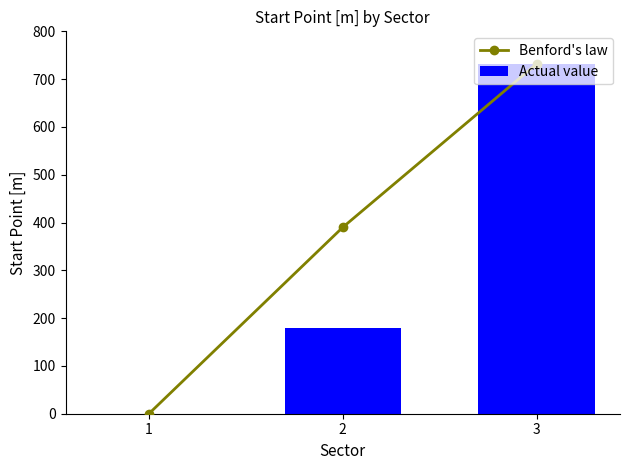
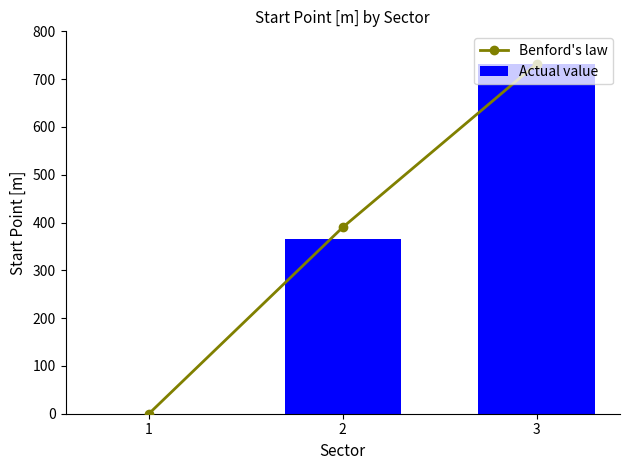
  {
    "Benford's law": {
      "1": 0,
      "2": 390
    },
    "Actual value": {
      "1": 0,
-     "2": 180
+     "2": 370
    }
  }
